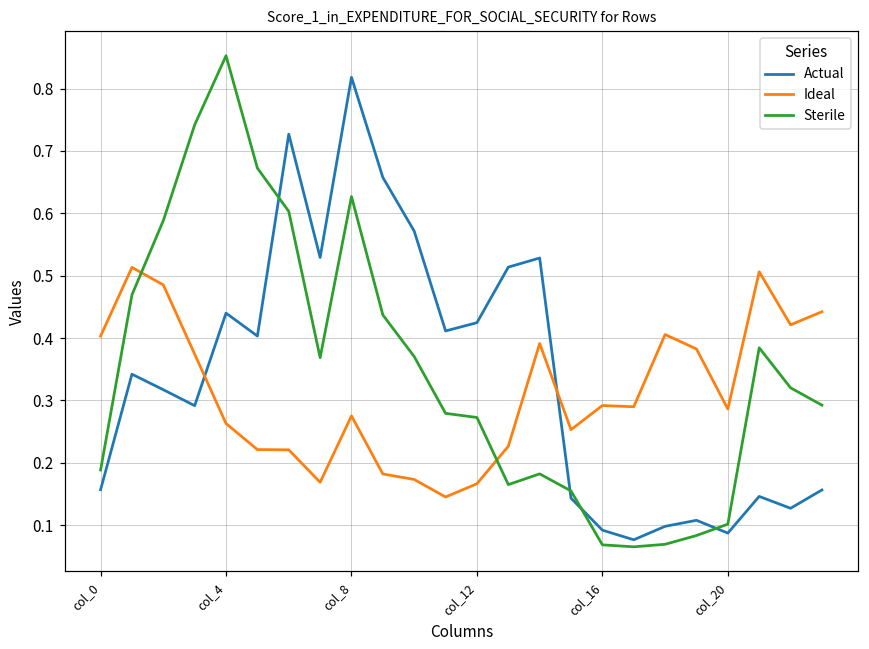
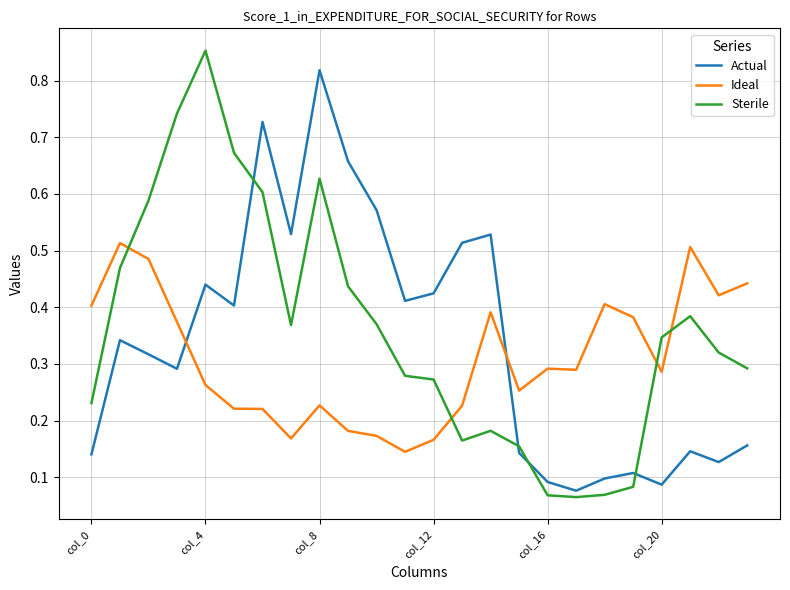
  {
    "Actual": {
-     "col_0": 0.16,
+     "col_0": 0.14,
      "col_4": 0.44,
      "col_8": 0.82,
      "col_12": 0.42,
      "col_16": 0.09,
      "col_20": 0.09
    },
    "Ideal": {
      "col_0": 0.40,
      "col_4": 0.26,
-     "col_8": 0.28,
+     "col_8": 0.23,
      "col_12": 0.17,
      "col_16": 0.29,
      "col_20": 0.29
    },
    "Sterile": {
-     "col_0": 0.19,
+     "col_0": 0.23,
      "col_4": 0.85,
      "col_8": 0.63,
      "col_12": 0.27,
      "col_16": 0.07,
-     "col_20": 0.10
+     "col_20": 0.35
    }
  }
